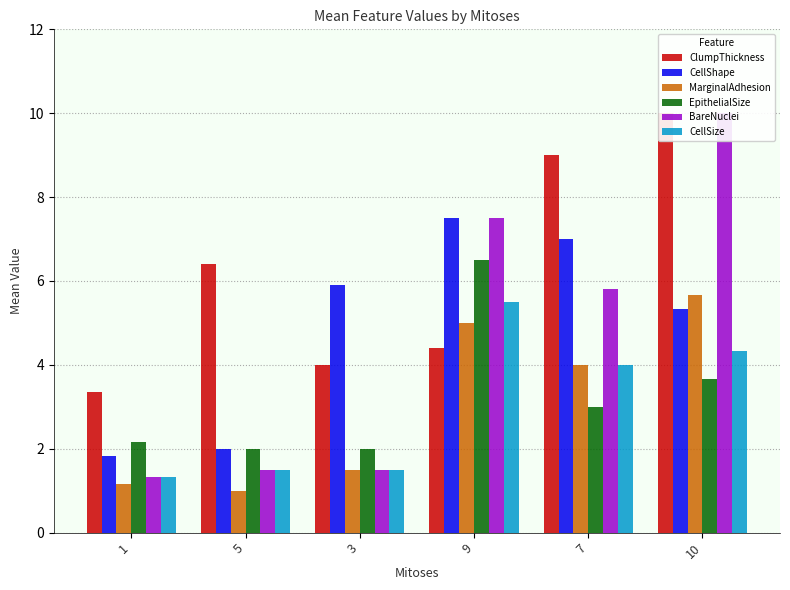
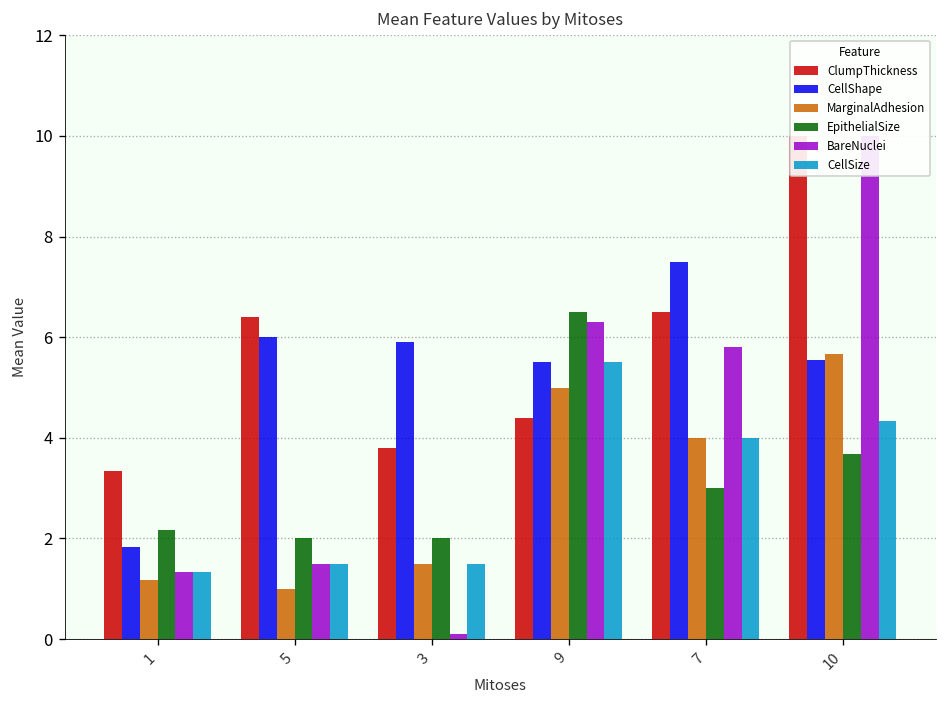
  {
    "ClumpThickness": {
      "1": 3.4,
      "5": 6.4,
-     "3": 4.0,
+     "3": 3.8,
      "9": 4.4,
-     "7": 9.0
+     "7": 6.5
    },
    "CellShape": {
      "1": 1.8,
-     "5": 2,
+     "5": 6,
      "3": 5.9,
-     "9": 7.5,
-     "7": 7.0,
-     "10": 5.3
+     "9": 5.5,
+     "7": 7.5,
+     "10": 5.6
    },
    "MarginalAdhesion": {
      "1": 1.2,
      "5": 1.0,
      "3": 1.5,
      "9": 5.0,
      "7": 4.0,
      "10": 5.7
    },
    "EpithelialSize": {
      "1": 2.2,
      "5": 2.0,
      "3": 2.0,
      "9": 6.5,
      "7": 3.0,
      "10": 3.7
    },
    "BareNuclei": {
      "1": 1.3,
      "5": 1.5,
-     "3": 1.5,
-     "9": 7.5,
+     "3": 0.1,
+     "9": 6.3,
      "7": 5.8
    },
    "CellSize": {
      "1": 1.3,
      "5": 1.5,
      "3": 1.5,
      "9": 5.5,
      "7": 4.0,
      "10": 4.3
    }
  }
